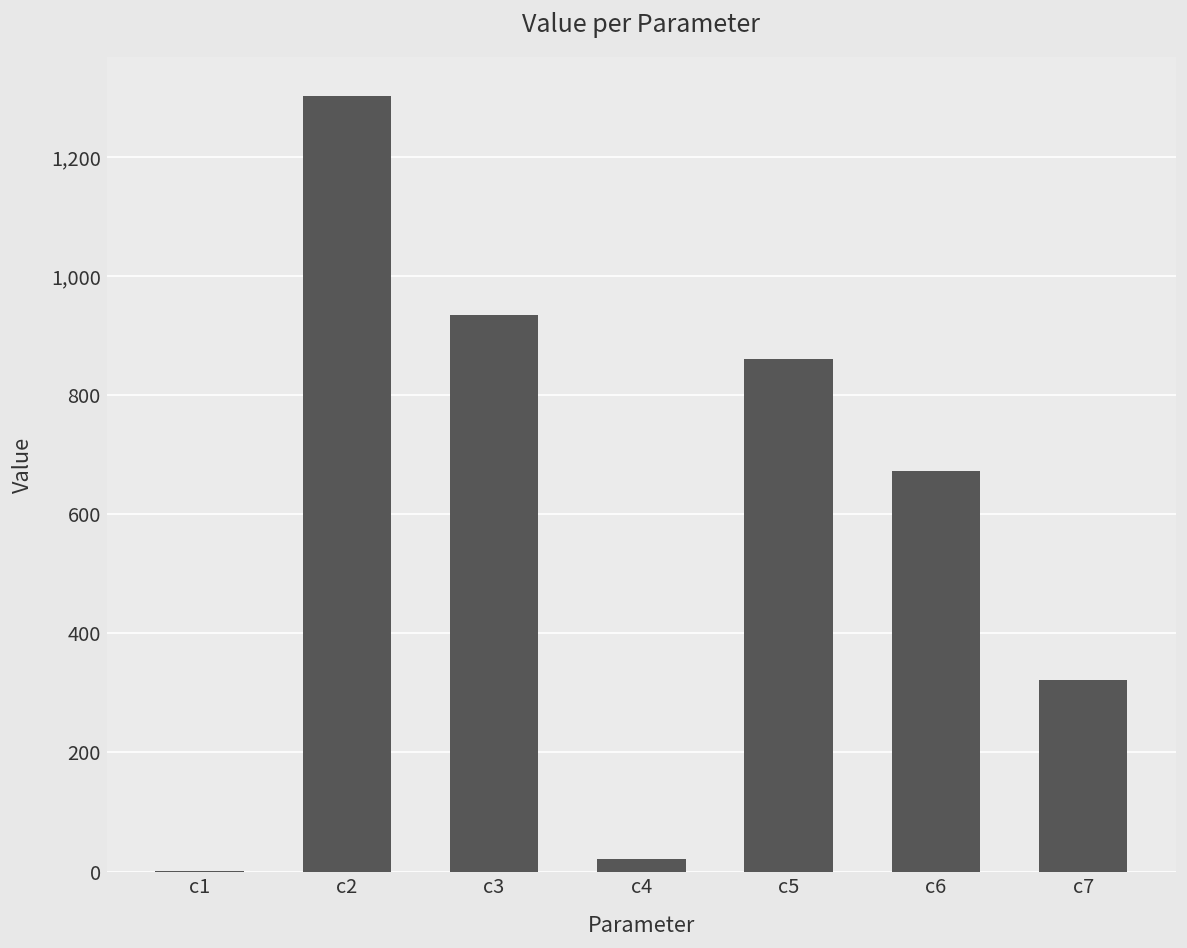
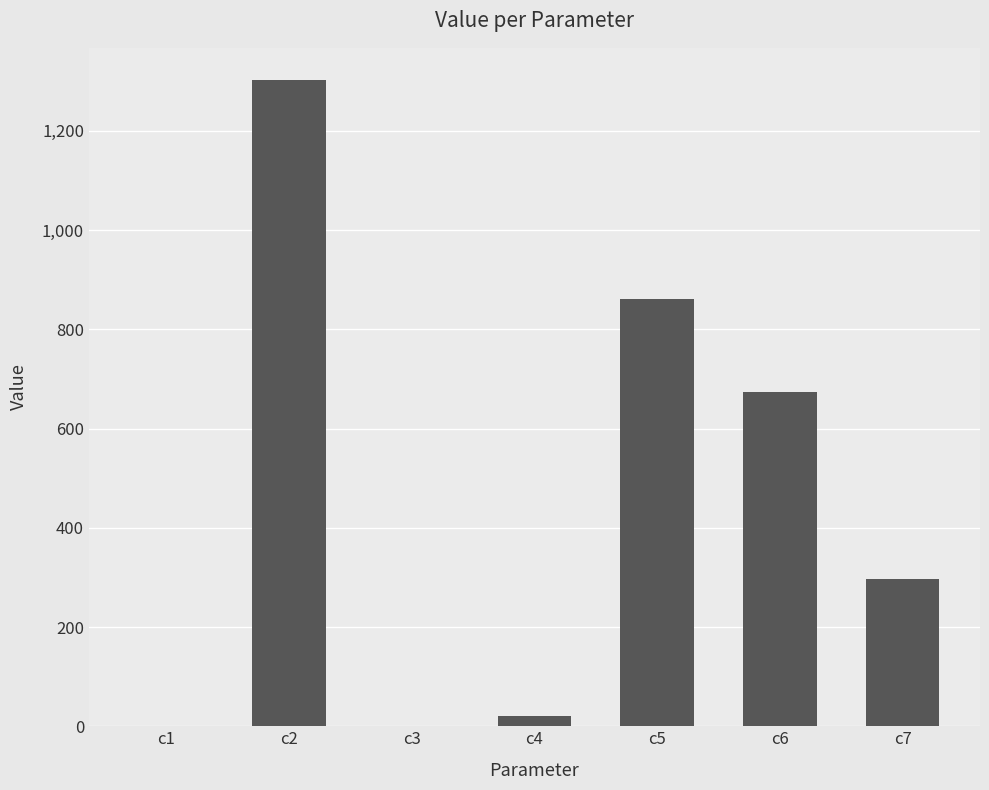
  {
    "c2": "1,300",
-   "c3": "930",
+   "c3": "0",
    "c4": "20",
    "c5": "860",
    "c6": "670",
-   "c7": "320"
+   "c7": "300"
  }
